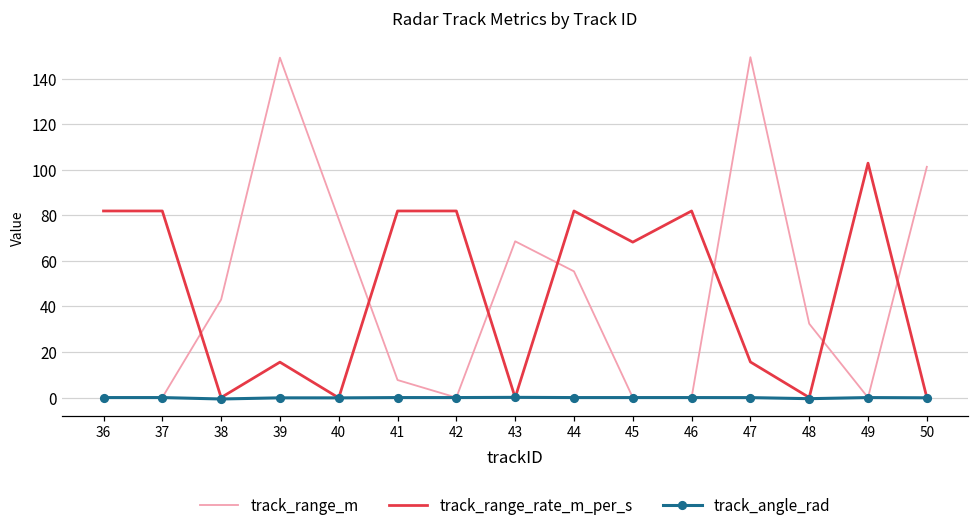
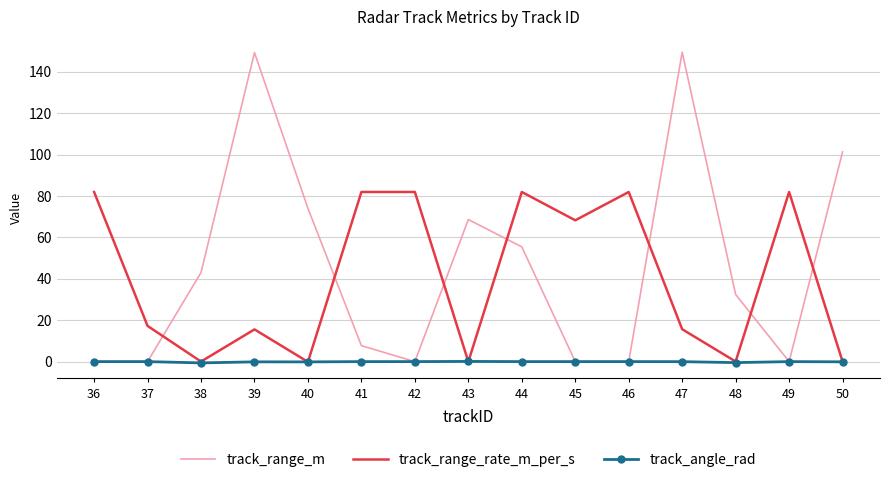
  {
    "track_range_m": {
      "38": 43,
      "39": 149,
-     "40": 78,
+     "40": 74,
      "41": 8,
      "43": 69,
      "44": 55,
      "47": 149,
      "48": 32,
      "50": 101
    },
    "track_range_rate_m_per_s": {
      "36": 82,
-     "37": 82,
+     "37": 17,
      "39": 16,
      "41": 82,
      "42": 82,
      "44": 82,
      "45": 68,
      "46": 82,
      "47": 16,
-     "49": 103
+     "49": 82
    },
    "track_angle_rad": {
      "39": 0,
      "41": 0,
      "44": 0,
      "47": 0
    }
  }
